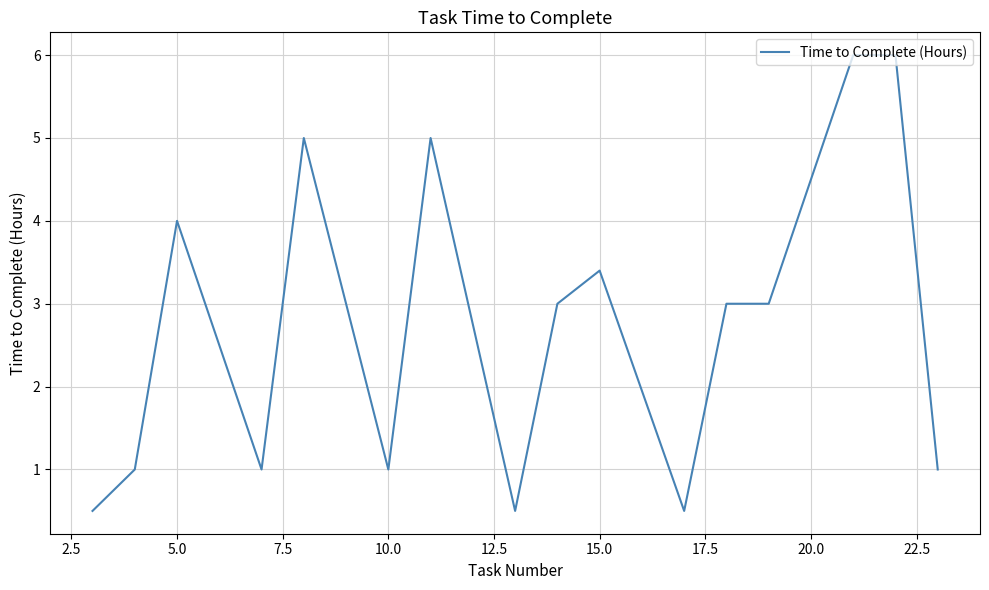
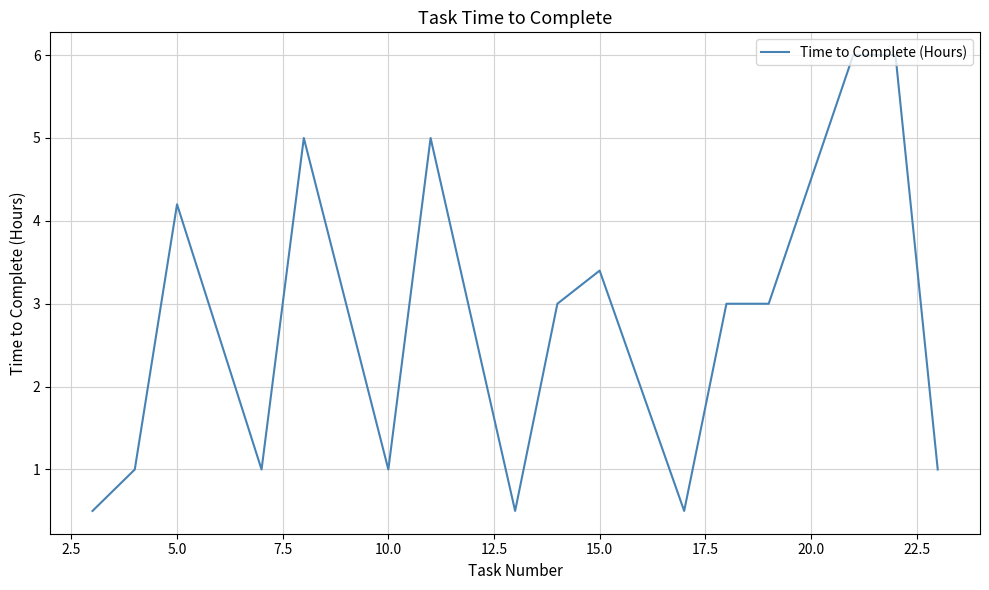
  {
-   "5.0": 4.0,
+   "5.0": 4.2,
    "10.0": 1.0,
    "15.0": 3.4
  }
